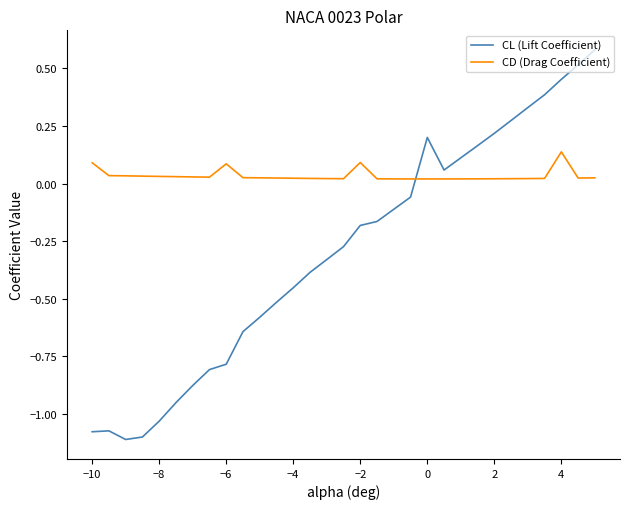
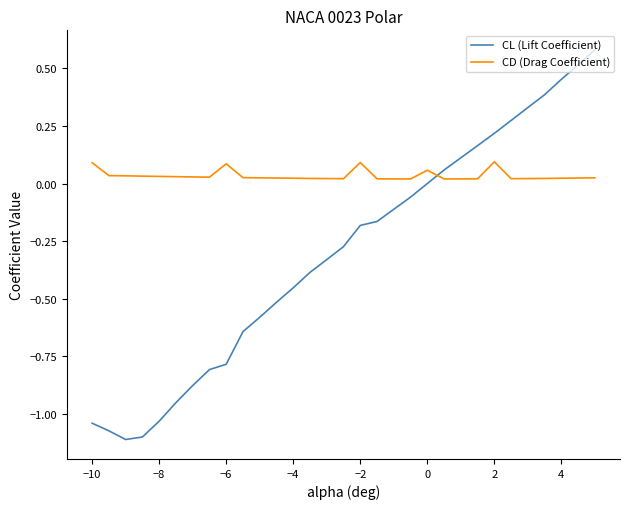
  {
    "CL (Lift Coefficient)": {
-     "−10": -1.08,
+     "−10": -1.04,
      "−8": -1.03,
      "−6": -0.78,
      "−4": -0.45,
      "−2": -0.18,
-     "0": 0.2,
+     "0": 0.0,
      "2": 0.22,
      "4": 0.45
    },
    "CD (Drag Coefficient)": {
      "−10": 0.09,
      "−8": 0.03,
      "−6": 0.09,
      "−4": 0.02,
      "−2": 0.09,
-     "0": 0.02,
-     "2": 0.02,
-     "4": 0.14
+     "0": 0.06,
+     "2": 0.09,
+     "4": 0.02
    }
  }
